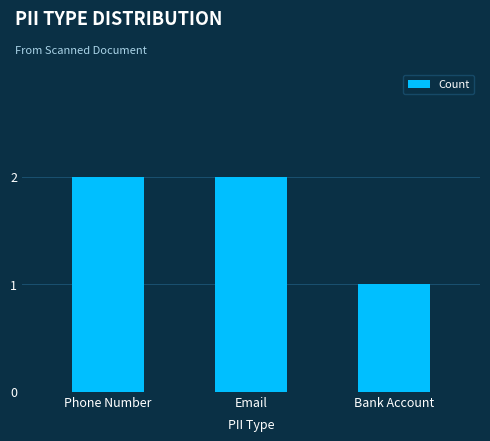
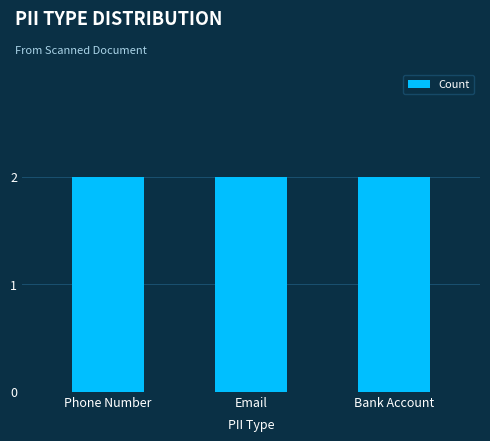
  {
    "Phone Number": 2,
    "Email": 2,
-   "Bank Account": 1
+   "Bank Account": 2
  }
